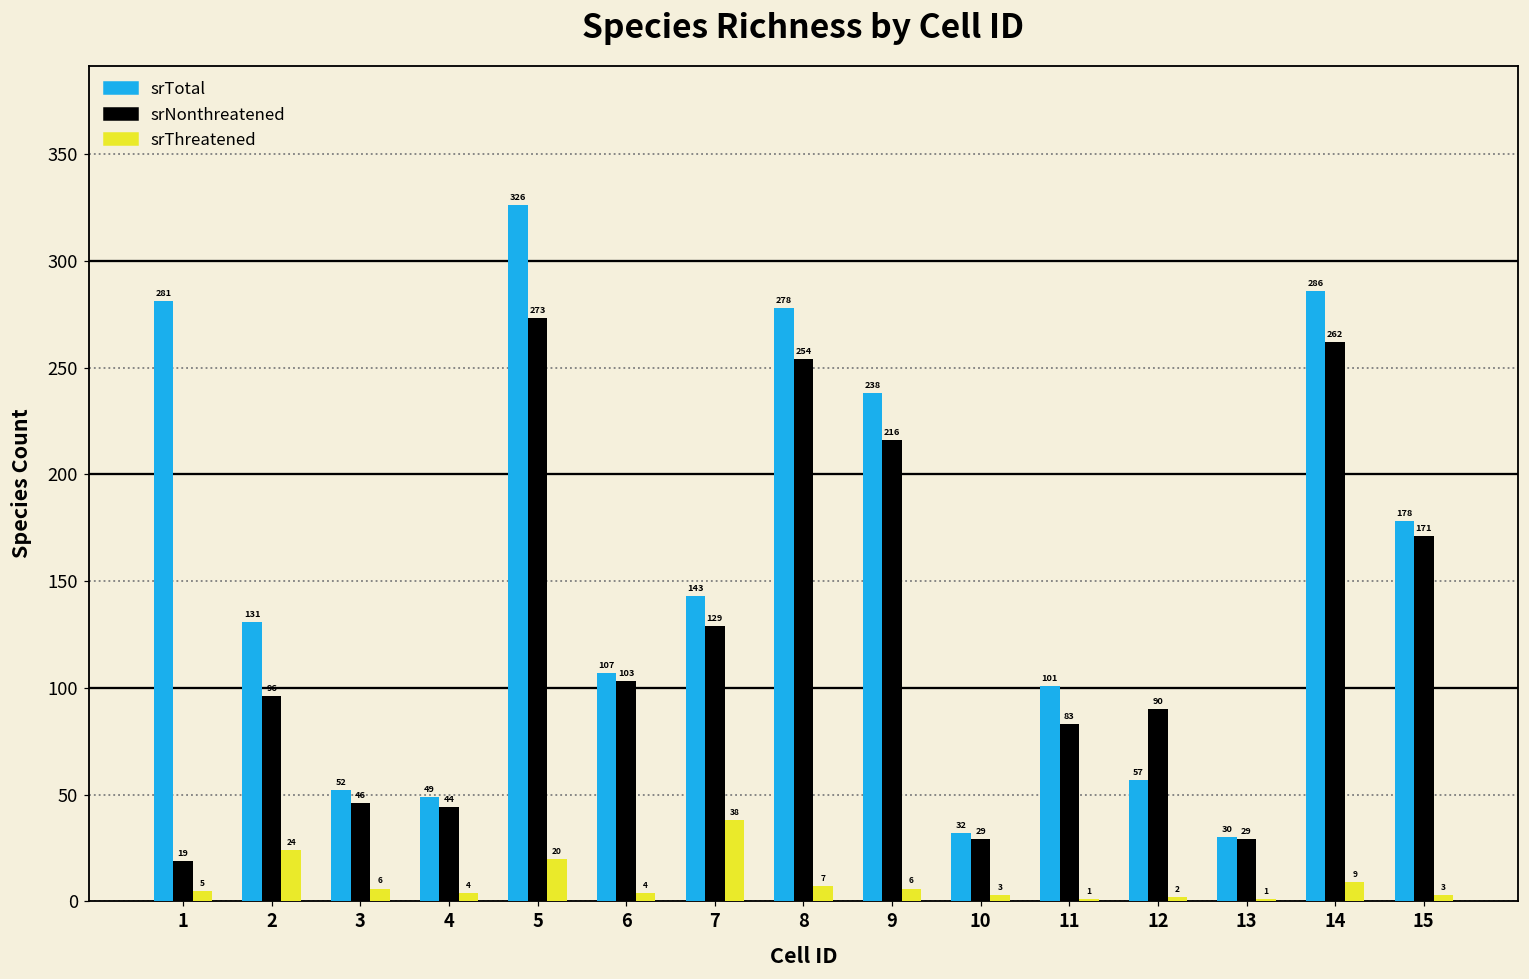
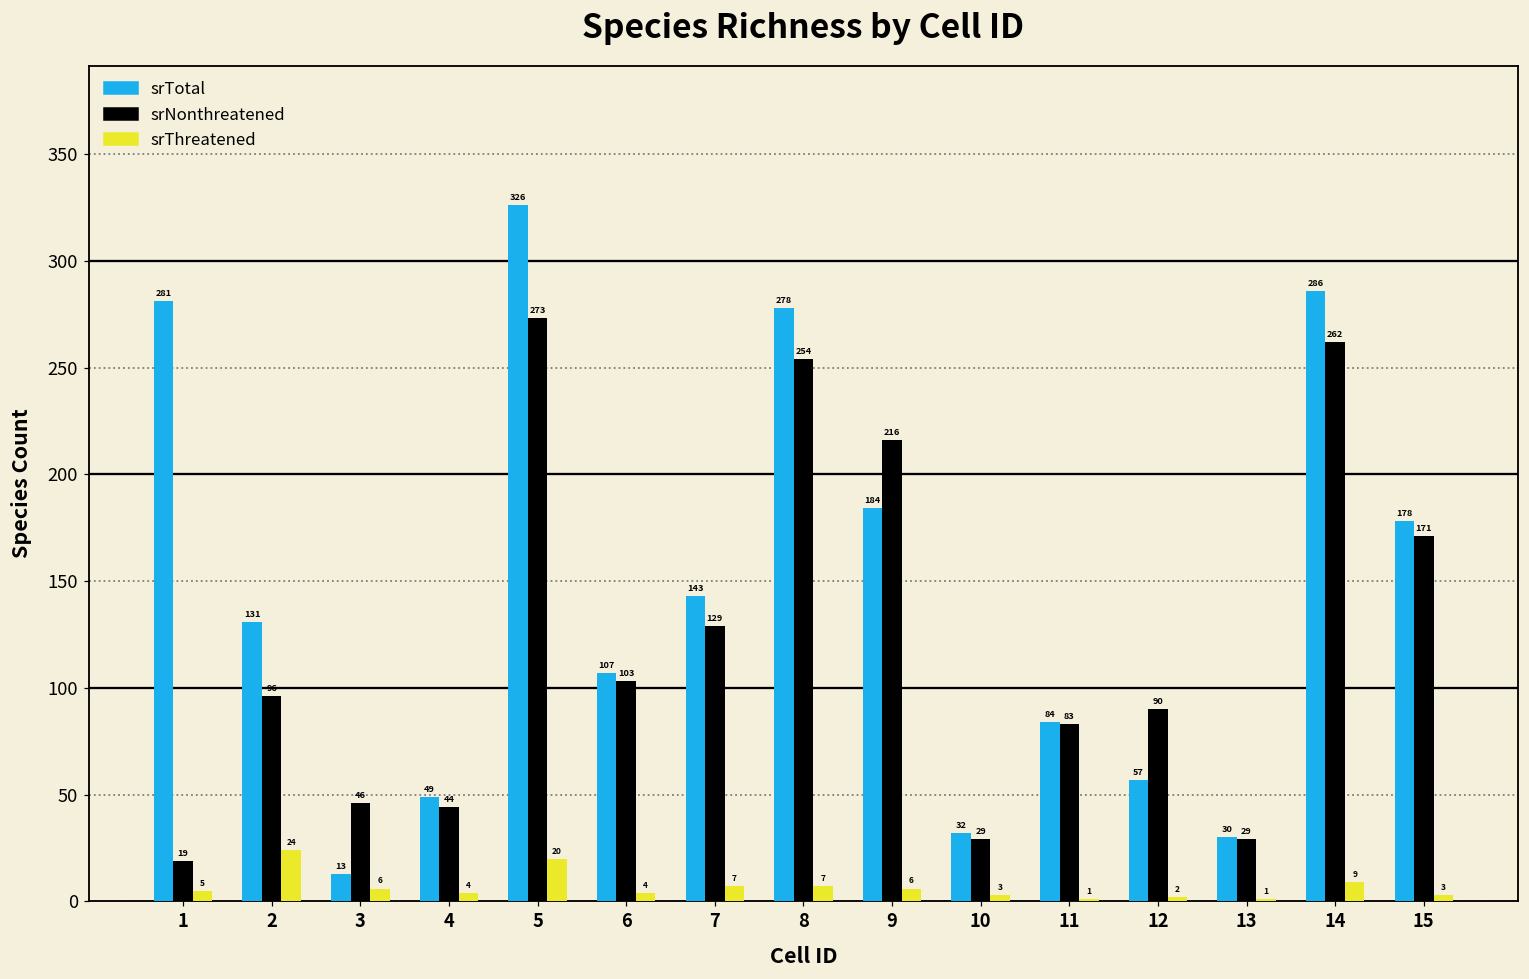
  {
    "srTotal": {
      "1": 281,
      "2": 131,
-     "3": 52,
+     "3": 13,
      "4": 49,
      "5": 326,
      "6": 107,
      "7": 143,
      "8": 278,
-     "9": 238,
+     "9": 184,
      "10": 32,
-     "11": 101,
+     "11": 84,
      "12": 57,
      "13": 30,
      "14": 286,
      "15": 178
    },
    "srNonthreatened": {
      "1": 19,
      "2": 96,
      "3": 46,
      "4": 44,
      "5": 273,
      "6": 103,
      "7": 129,
      "8": 254,
      "9": 216,
      "10": 29,
      "11": 83,
      "12": 90,
      "13": 29,
      "14": 262,
      "15": 171
    },
    "srThreatened": {
      "1": 5,
      "2": 24,
      "3": 6,
      "4": 4,
      "5": 20,
      "6": 4,
-     "7": 38,
+     "7": 7,
      "8": 7,
      "9": 6,
      "10": 3,
      "11": 1,
      "12": 2,
      "13": 1,
      "14": 9,
      "15": 3
    }
  }
